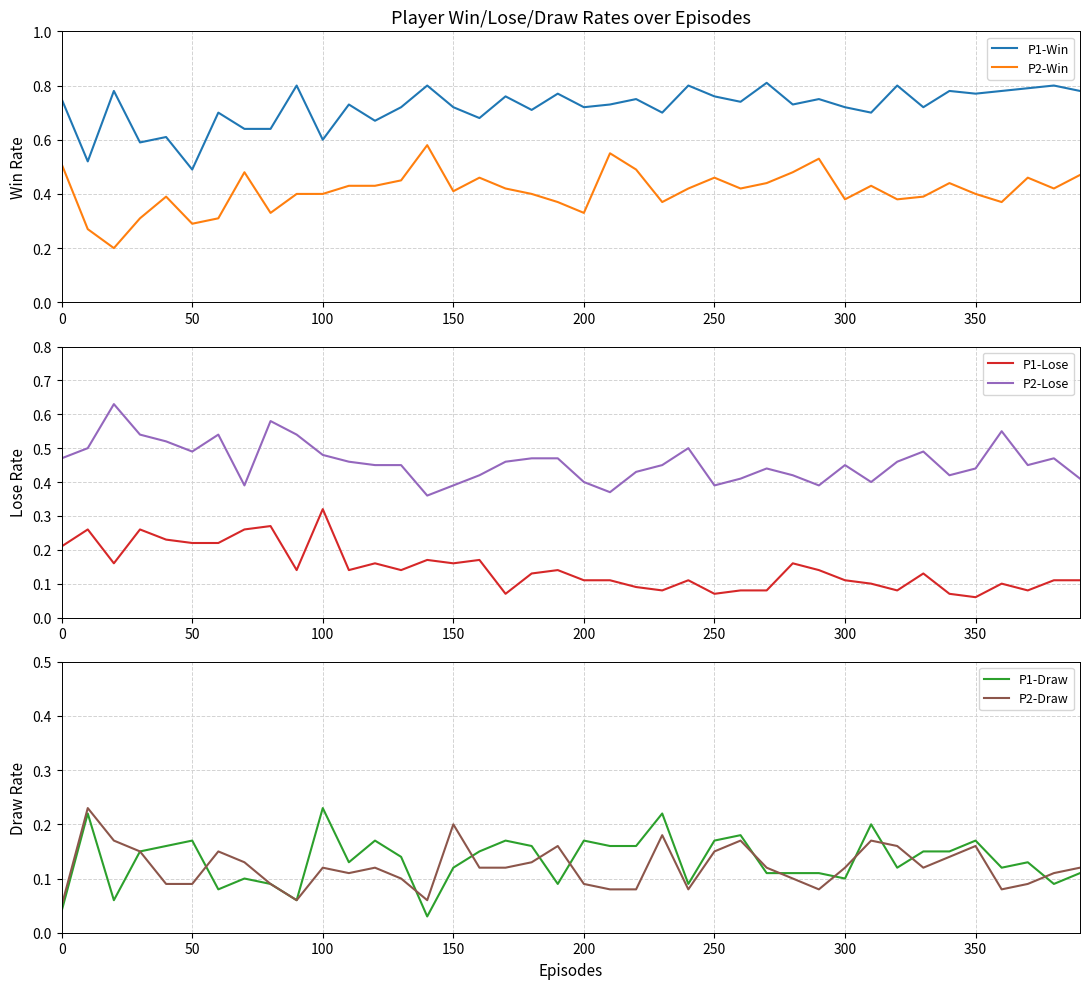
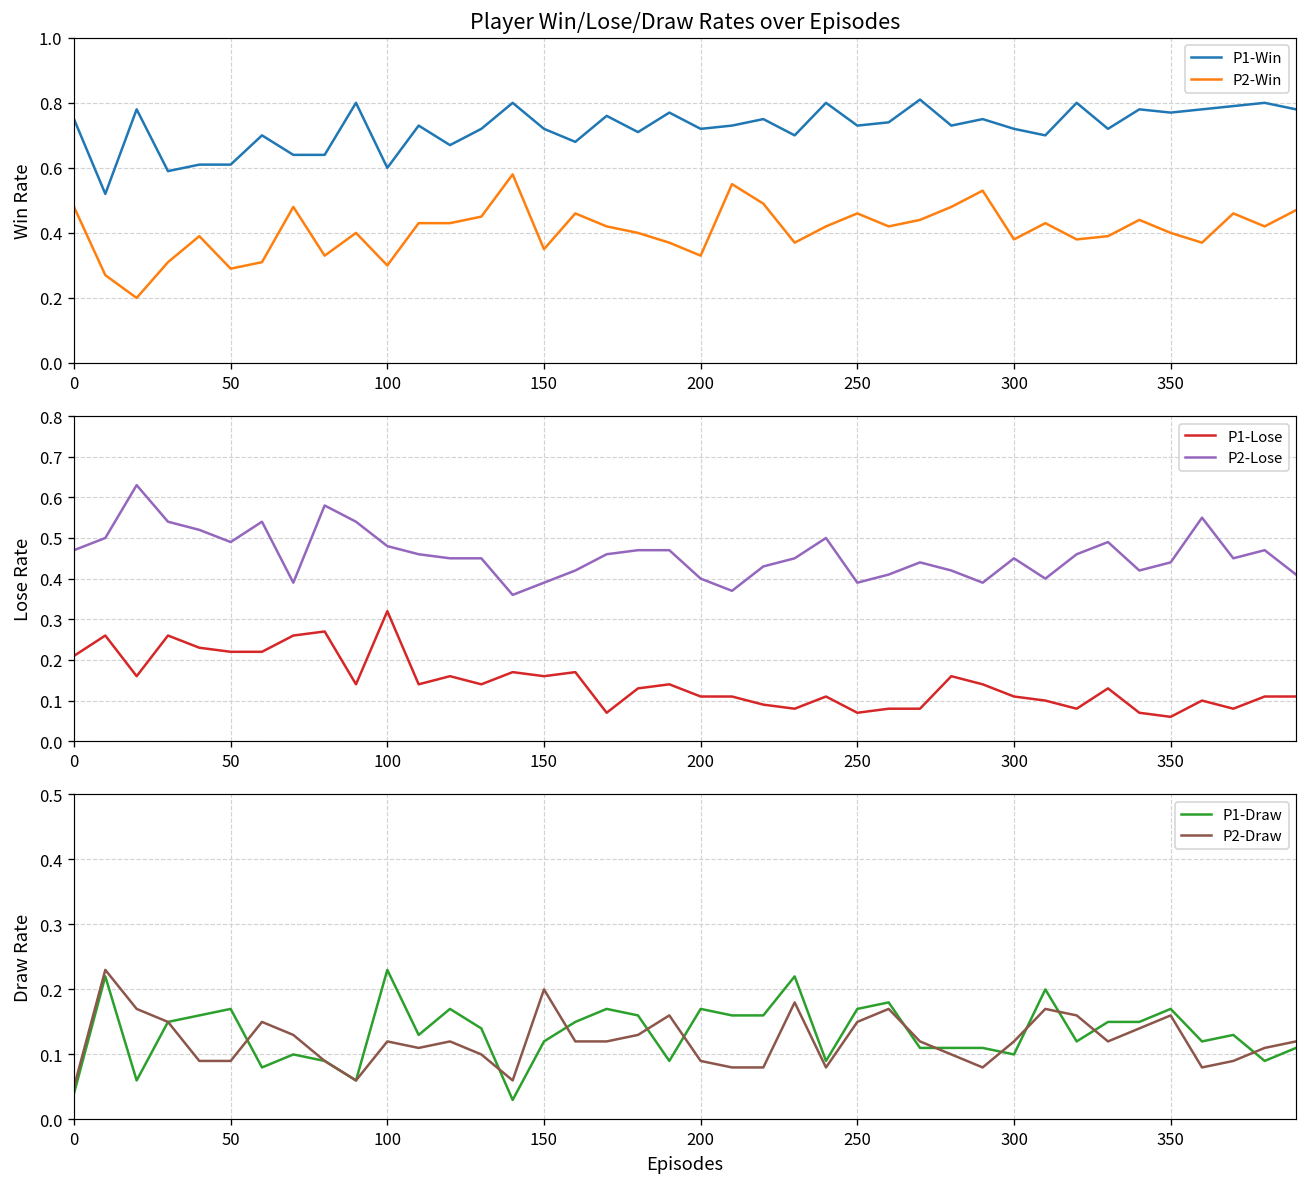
  {
    "Player Win/Lose/Draw Rates over Episodes": {
      "P1-Win": {
        "0": 0.75,
-       "50": 0.49,
+       "50": 0.61,
        "100": 0.60,
        "150": 0.72,
        "200": 0.72,
-       "250": 0.76,
+       "250": 0.73,
        "300": 0.72,
        "350": 0.77
      },
      "P2-Win": {
-       "0": 0.51,
+       "0": 0.48,
        "50": 0.29,
-       "100": 0.4,
-       "150": 0.41,
+       "100": 0.3,
+       "150": 0.35,
        "200": 0.33,
        "250": 0.46,
        "300": 0.38,
        "350": 0.40
      }
    }
  }
